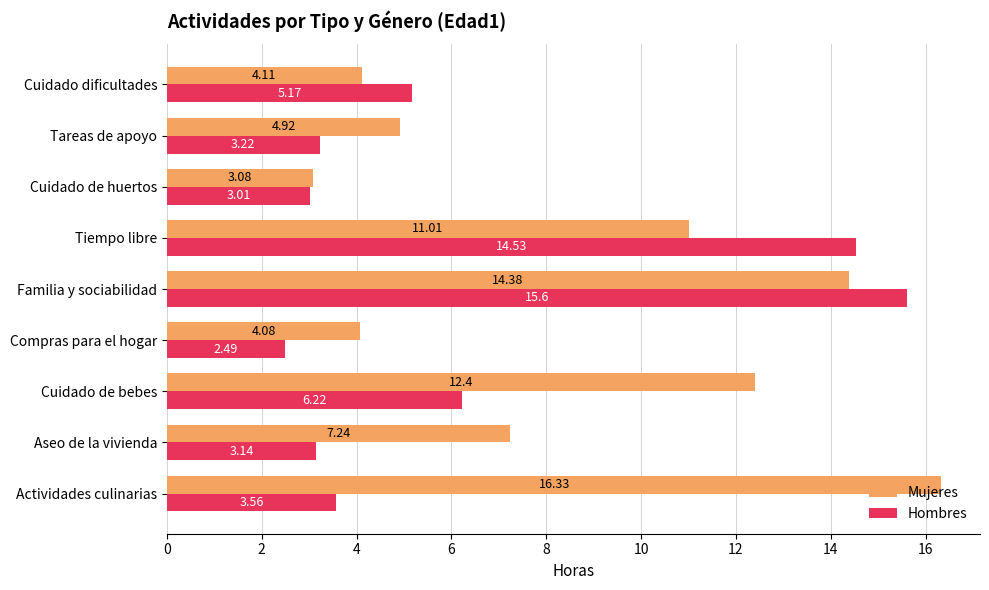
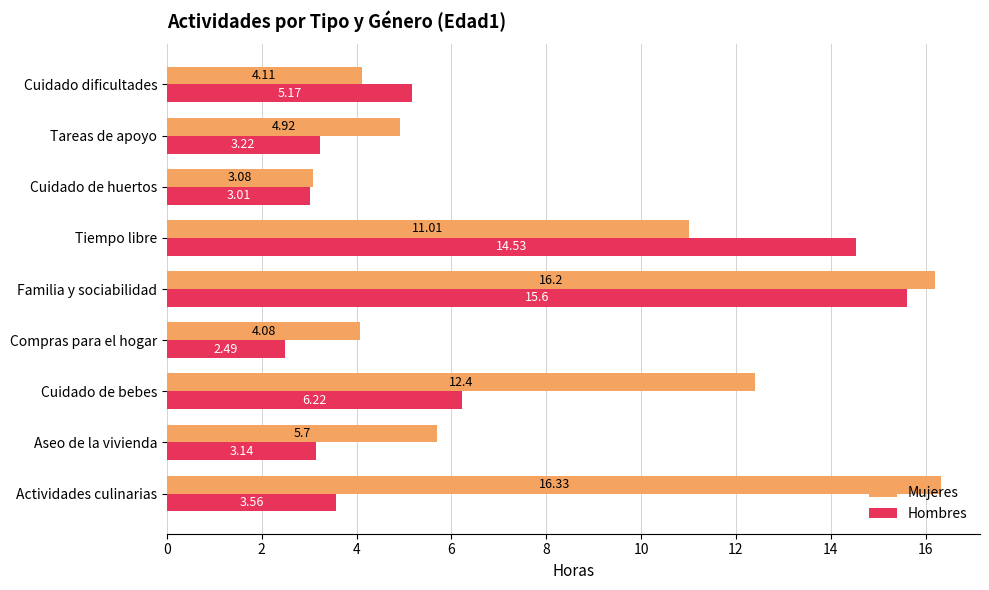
  {
    "Mujeres": {
      "Cuidado dificultades": 4.11,
      "Tareas de apoyo": 4.92,
      "Cuidado de huertos": 3.08,
      "Tiempo libre": 11.01,
-     "Familia y sociabilidad": 14.38,
+     "Familia y sociabilidad": 16.2,
      "Compras para el hogar": 4.08,
      "Cuidado de bebes": 12.4,
-     "Aseo de la vivienda": 7.24,
+     "Aseo de la vivienda": 5.7,
      "Actividades culinarias": 16.33
    },
    "Hombres": {
      "Cuidado dificultades": 5.17,
      "Tareas de apoyo": 3.22,
      "Cuidado de huertos": 3.01,
      "Tiempo libre": 14.53,
      "Familia y sociabilidad": 15.6,
      "Compras para el hogar": 2.49,
      "Cuidado de bebes": 6.22,
      "Aseo de la vivienda": 3.14,
      "Actividades culinarias": 3.56
    }
  }
